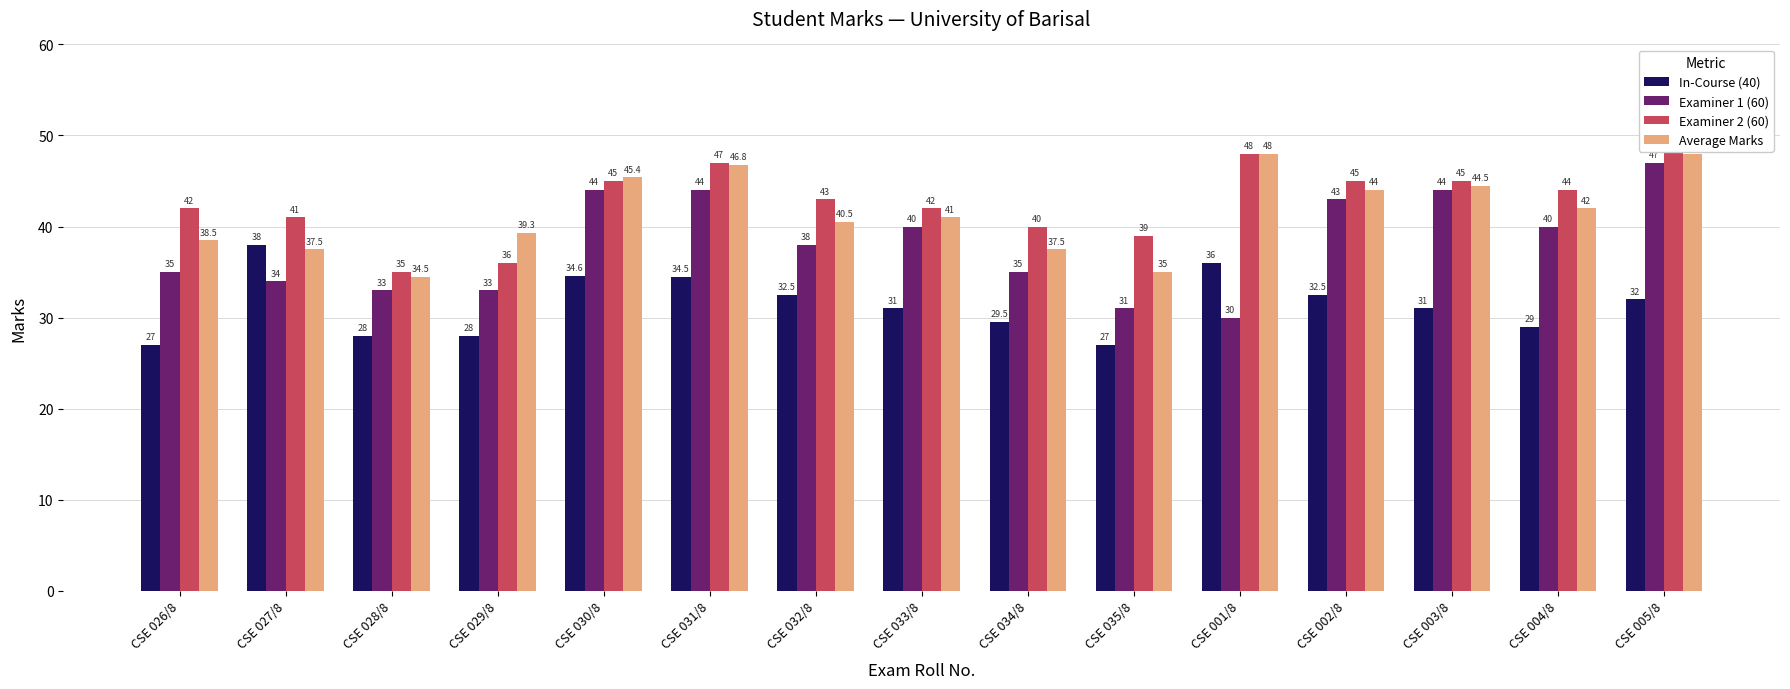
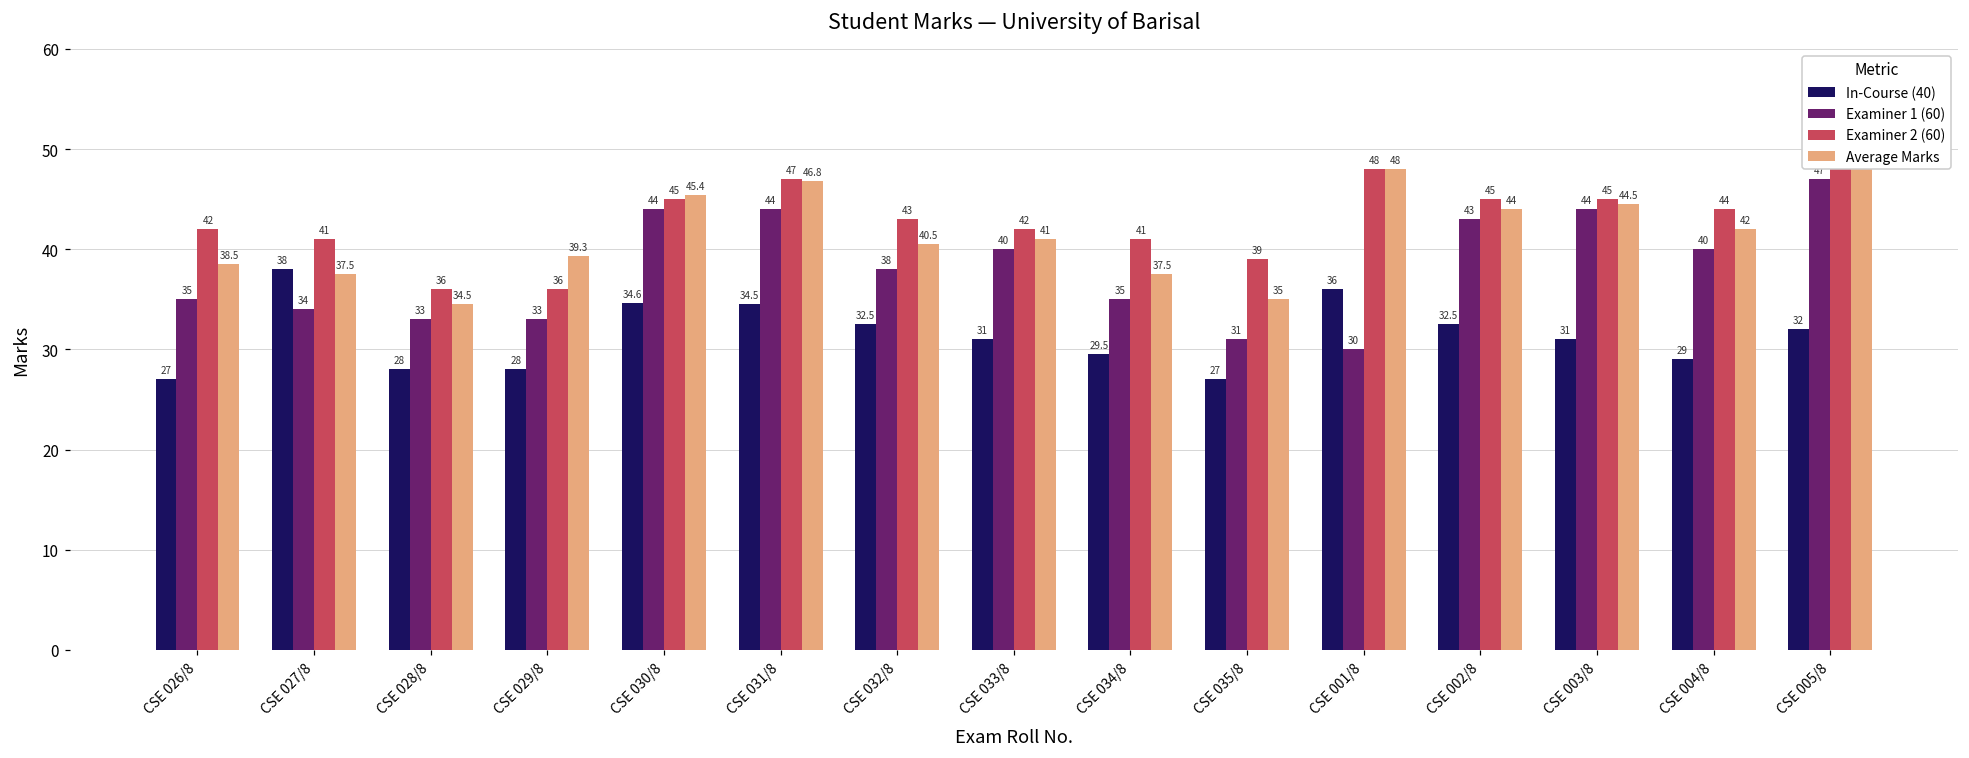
  {
    "In-Course (40)": {
      "CSE 026/8": 27,
      "CSE 027/8": 38,
      "CSE 028/8": 28,
      "CSE 029/8": 28,
      "CSE 030/8": 34.6,
      "CSE 031/8": 34.5,
      "CSE 032/8": 32.5,
      "CSE 033/8": 31,
      "CSE 034/8": 29.5,
      "CSE 035/8": 27,
      "CSE 001/8": 36,
      "CSE 002/8": 32.5,
      "CSE 003/8": 31,
      "CSE 004/8": 29,
      "CSE 005/8": 32
    },
    "Examiner 1 (60)": {
      "CSE 026/8": 35,
      "CSE 027/8": 34,
      "CSE 028/8": 33,
      "CSE 029/8": 33,
      "CSE 030/8": 44,
      "CSE 031/8": 44,
      "CSE 032/8": 38,
      "CSE 033/8": 40,
      "CSE 034/8": 35,
      "CSE 035/8": 31,
      "CSE 001/8": 30,
      "CSE 002/8": 43,
      "CSE 003/8": 44,
      "CSE 004/8": 40
    },
    "Examiner 2 (60)": {
      "CSE 026/8": 42,
      "CSE 027/8": 41,
-     "CSE 028/8": 35,
+     "CSE 028/8": 36,
      "CSE 029/8": 36,
      "CSE 030/8": 45,
      "CSE 031/8": 47,
      "CSE 032/8": 43,
      "CSE 033/8": 42,
-     "CSE 034/8": 40,
+     "CSE 034/8": 41,
      "CSE 035/8": 39,
      "CSE 001/8": 48,
      "CSE 002/8": 45,
      "CSE 003/8": 45,
      "CSE 004/8": 44
    },
    "Average Marks": {
      "CSE 026/8": 38.5,
      "CSE 027/8": 37.5,
      "CSE 028/8": 34.5,
      "CSE 029/8": 39.3,
      "CSE 030/8": 45.4,
      "CSE 031/8": 46.8,
      "CSE 032/8": 40.5,
      "CSE 033/8": 41,
      "CSE 034/8": 37.5,
      "CSE 035/8": 35,
      "CSE 001/8": 48,
      "CSE 002/8": 44,
      "CSE 003/8": 44.5,
      "CSE 004/8": 42
    }
  }
